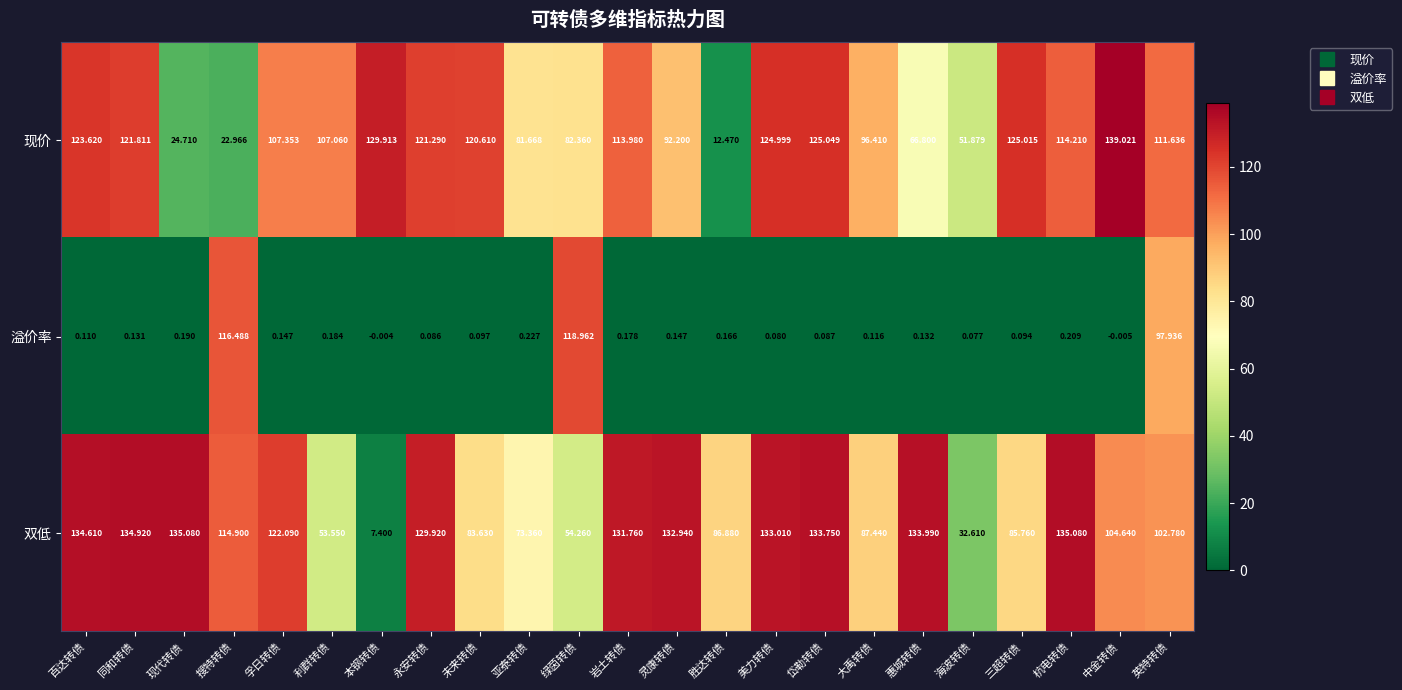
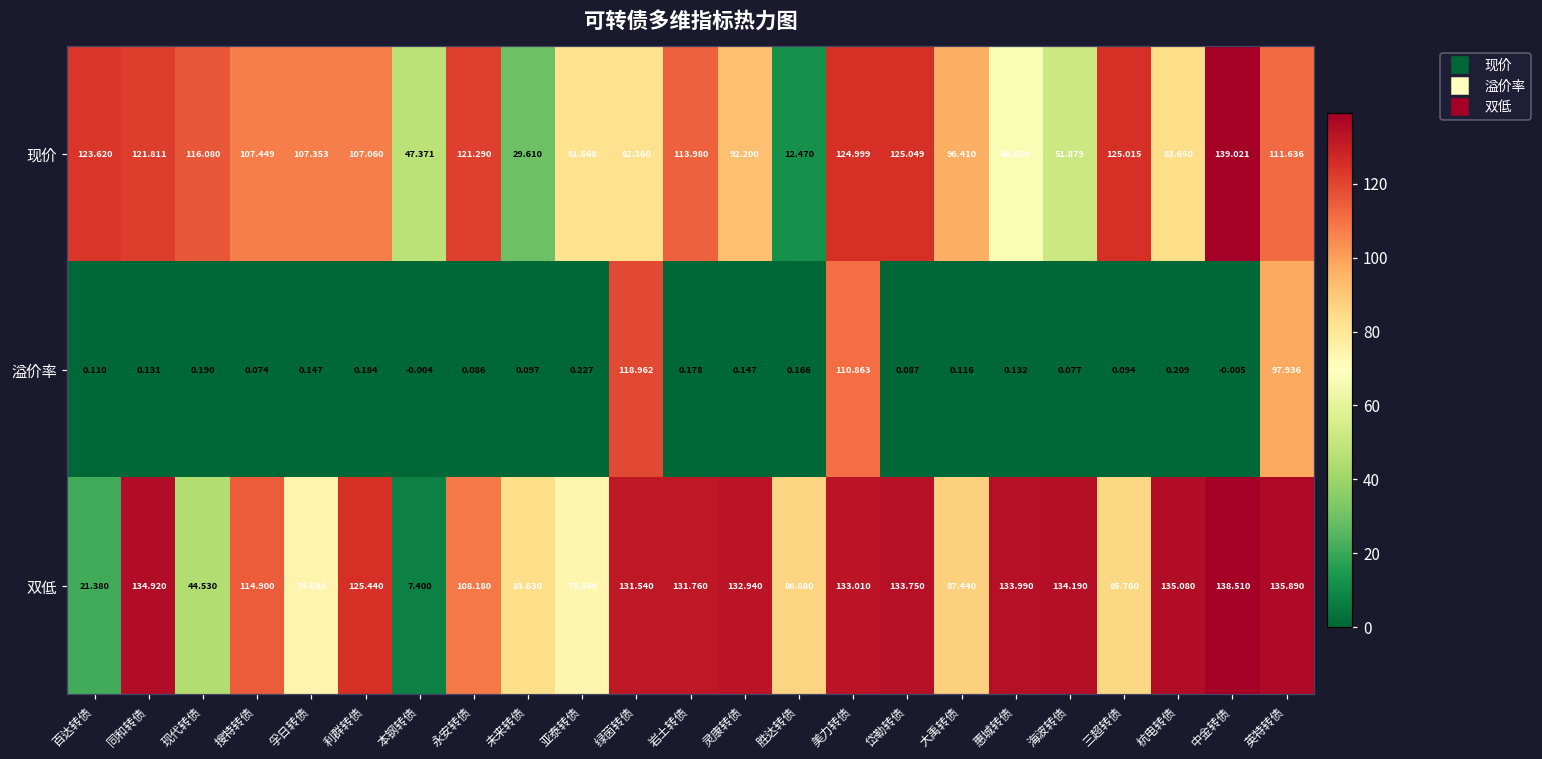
  {
    "现价": {
      "百达转债": 123.620,
      "同和转债": 121.811,
-     "现代转债": 24.710,
-     "搜特转债": 22.966,
+     "现代转债": 116.080,
+     "搜特转债": 107.449,
      "孚日转债": 107.353,
      "利群转债": 107.060,
-     "本钢转债": 129.913,
+     "本钢转债": 47.371,
      "永安转债": 121.290,
-     "未来转债": 120.610,
+     "未来转债": 29.610,
      "亚泰转债": 81.668,
      "绿茵转债": 82.360,
      "岩土转债": 113.980,
      "灵康转债": 92.200,
      "胜达转债": 12.470,
      "美力转债": 124.999,
      "岱勒转债": 125.049,
      "大禹转债": 96.410,
      "惠城转债": 66.800,
      "海波转债": 51.879,
      "三超转债": 125.015,
-     "杭电转债": 114.210,
+     "杭电转债": 83.650,
      "中金转债": 139.021,
      "英特转债": 111.636
    },
    "溢价率": {
      "百达转债": 0.110,
      "同和转债": 0.131,
      "现代转债": 0.190,
-     "搜特转债": 116.488,
+     "搜特转债": 0.074,
      "孚日转债": 0.147,
      "利群转债": 0.184,
      "本钢转债": -0.004,
      "永安转债": 0.086,
      "未来转债": 0.097,
      "亚泰转债": 0.227,
      "绿茵转债": 118.962,
      "岩土转债": 0.178,
      "灵康转债": 0.147,
      "胜达转债": 0.166,
-     "美力转债": 0.080,
+     "美力转债": 110.863,
      "岱勒转债": 0.087,
      "大禹转债": 0.116,
      "惠城转债": 0.132,
      "海波转债": 0.077,
      "三超转债": 0.094,
      "杭电转债": 0.209,
      "中金转债": -0.005,
      "英特转债": 97.936
    },
    "双低": {
-     "百达转债": 134.610,
+     "百达转债": 21.380,
      "同和转债": 134.920,
-     "现代转债": 135.080,
+     "现代转债": 44.530,
      "搜特转债": 114.900,
-     "孚日转债": 122.090,
-     "利群转债": 53.550,
+     "孚日转债": 74.090,
+     "利群转债": 125.440,
      "本钢转债": 7.400,
-     "永安转债": 129.920,
+     "永安转债": 108.180,
      "未来转债": 83.630,
      "亚泰转债": 73.360,
-     "绿茵转债": 54.260,
+     "绿茵转债": 131.540,
      "岩土转债": 131.760,
      "灵康转债": 132.940,
      "胜达转债": 86.880,
      "美力转债": 133.010,
      "岱勒转债": 133.750,
      "大禹转债": 87.440,
      "惠城转债": 133.990,
-     "海波转债": 32.610,
+     "海波转债": 134.190,
      "三超转债": 85.760,
      "杭电转债": 135.080,
-     "中金转债": 104.640,
-     "英特转债": 102.780
+     "中金转债": 138.510,
+     "英特转债": 135.890
    }
  }
